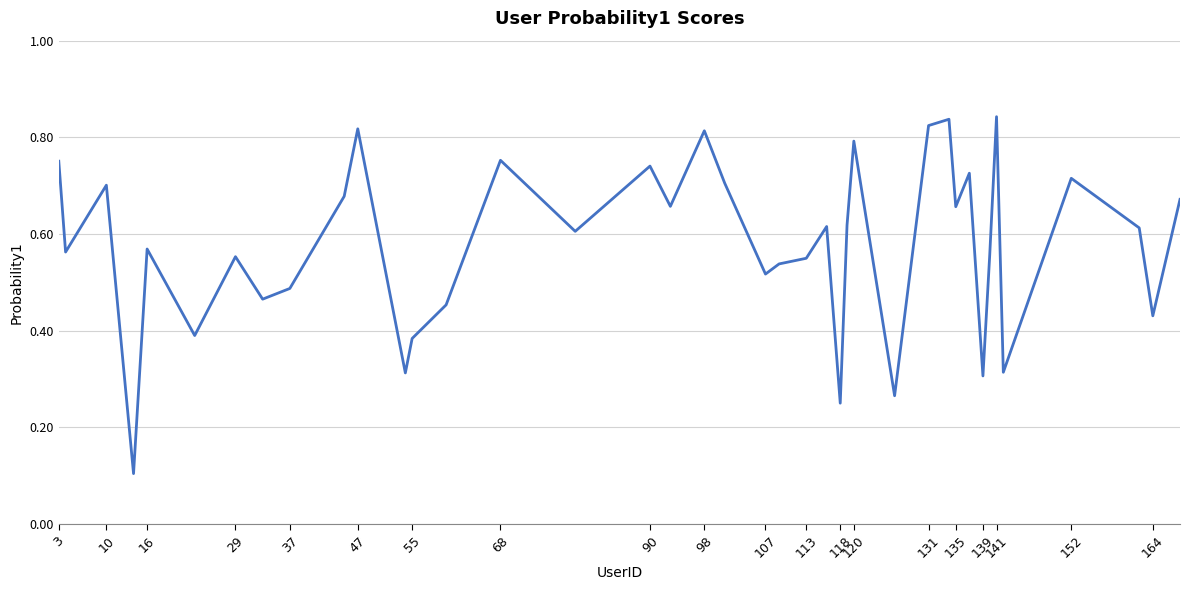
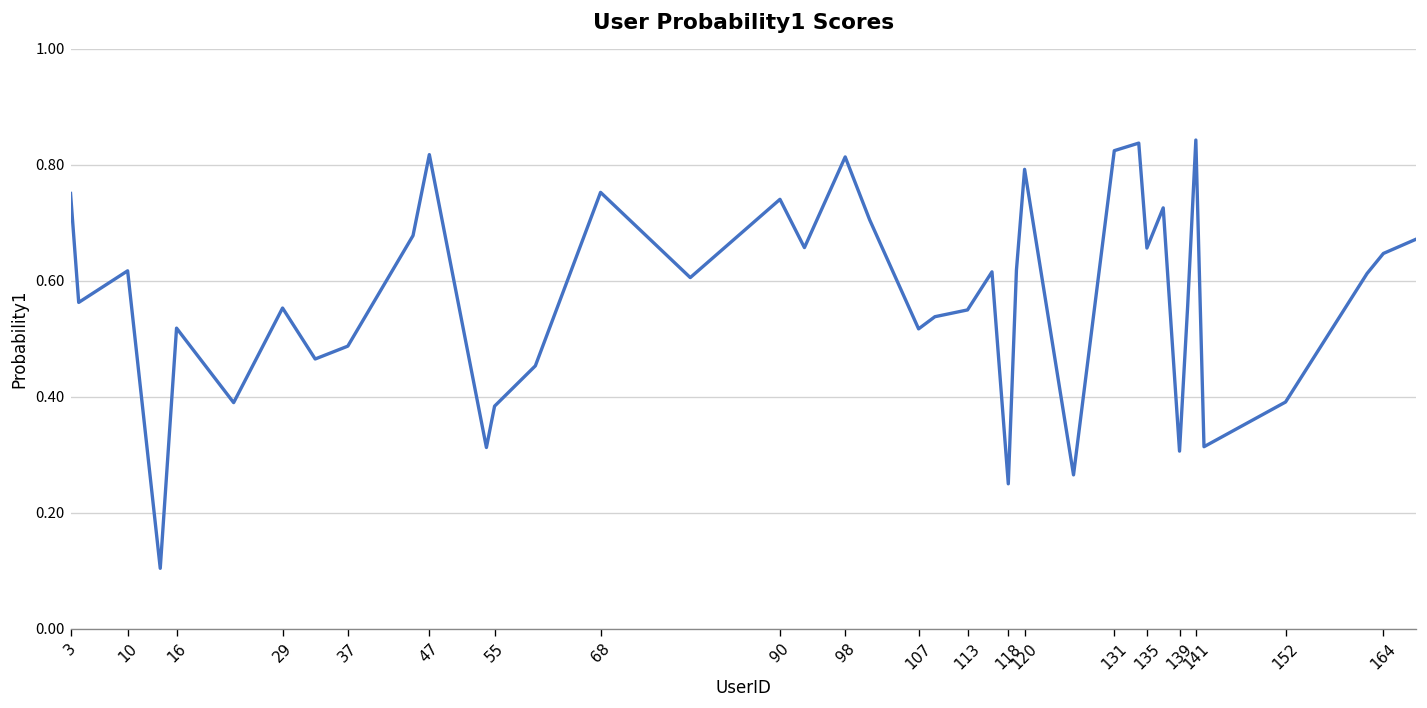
  {
    "3": 0.75,
-   "10": 0.70,
-   "16": 0.57,
+   "10": 0.62,
+   "16": 0.52,
    "29": 0.55,
    "37": 0.49,
    "47": 0.82,
    "55": 0.38,
    "68": 0.75,
    "90": 0.74,
    "98": 0.81,
    "107": 0.52,
    "113": 0.55,
    "118": 0.25,
    "120": 0.79,
    "131": 0.82,
    "135": 0.66,
    "139": 0.31,
    "141": 0.84,
-   "152": 0.72,
-   "164": 0.43
+   "152": 0.39,
+   "164": 0.65
  }
